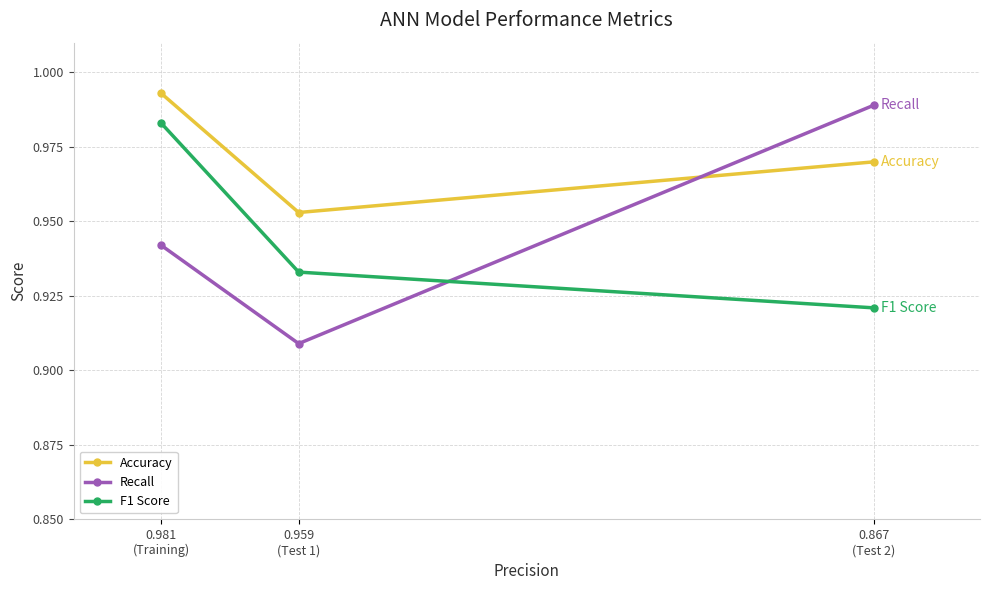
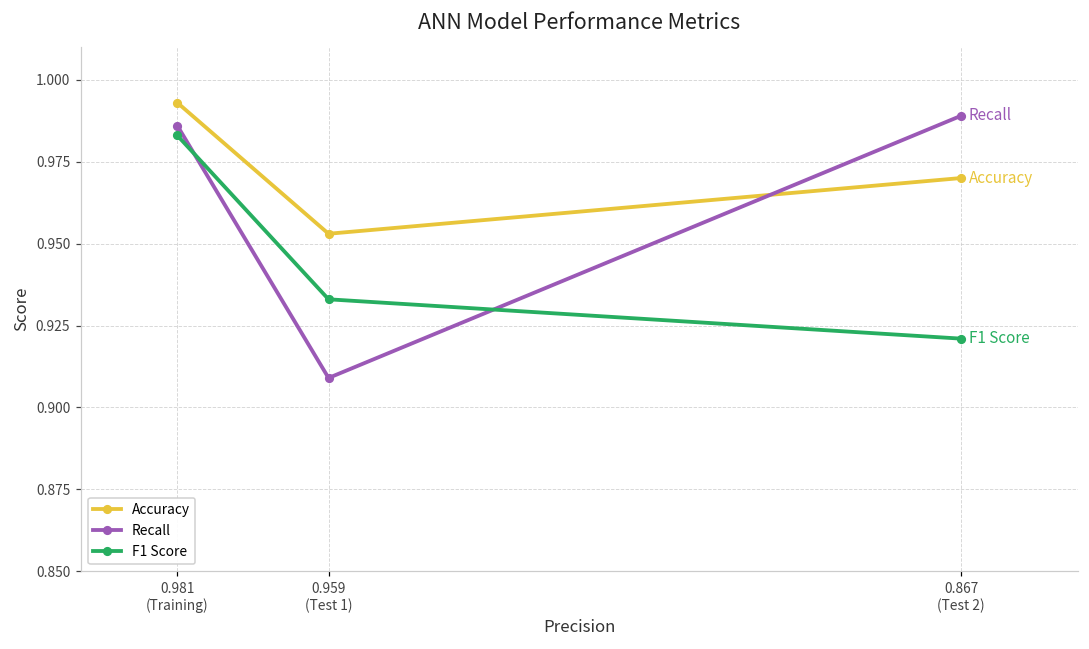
  {
    "Accuracy": {
      "0.981 (Training)": 0.993,
      "0.959 (Test 1)": 0.953,
      "0.867 (Test 2)": 0.970
    },
    "Recall": {
-     "0.981 (Training)": 0.942,
+     "0.981 (Training)": 0.986,
      "0.959 (Test 1)": 0.909,
      "0.867 (Test 2)": 0.989
    },
    "F1 Score": {
      "0.981 (Training)": 0.983,
      "0.959 (Test 1)": 0.933,
      "0.867 (Test 2)": 0.921
    }
  }
